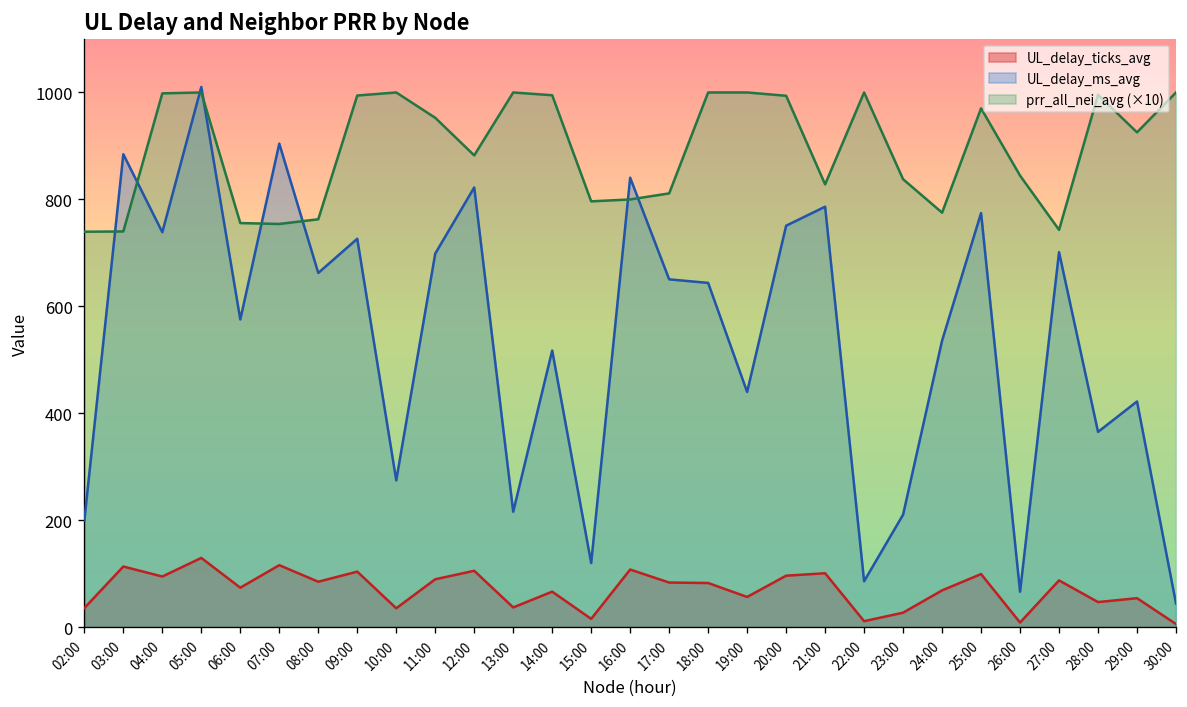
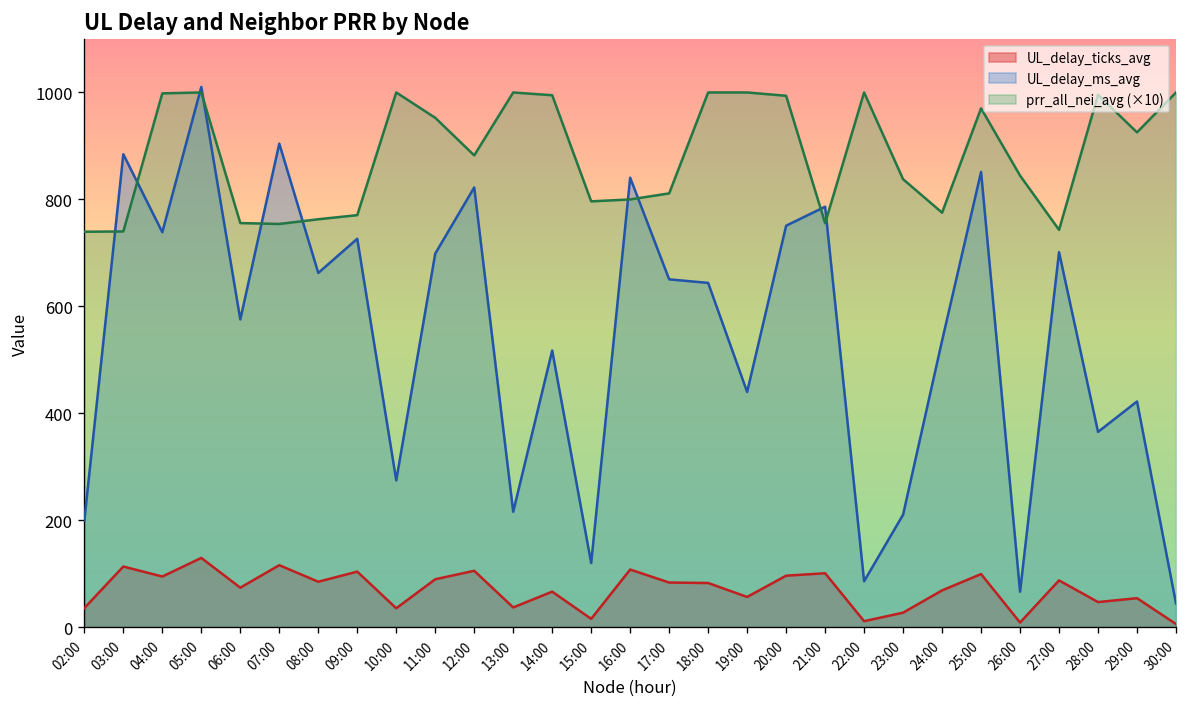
  {
    "UL_delay_ticks_avg": {
      "02:00": 40,
      "03:00": 110,
      "04:00": 90,
      "05:00": 130,
      "06:00": 70,
      "07:00": 120,
      "08:00": 80,
      "09:00": 100,
      "10:00": 40,
      "11:00": 90,
      "12:00": 110,
      "13:00": 40,
      "14:00": 70,
      "15:00": 20,
      "16:00": 110,
      "17:00": 80,
      "18:00": 80,
      "19:00": 60,
      "20:00": 100,
      "21:00": 100,
      "22:00": 10,
      "23:00": 30,
      "24:00": 70,
      "25:00": 100,
      "26:00": 10,
      "27:00": 90,
      "28:00": 50,
      "29:00": 50,
      "30:00": 10
    },
    "UL_delay_ms_avg": {
      "02:00": 200,
      "03:00": 880,
      "04:00": 740,
      "05:00": 1010,
      "06:00": 580,
      "07:00": 900,
      "08:00": 660,
      "09:00": 730,
      "10:00": 270,
      "11:00": 700,
      "12:00": 820,
      "13:00": 220,
      "14:00": 520,
      "15:00": 120,
      "16:00": 840,
      "17:00": 650,
      "18:00": 640,
      "19:00": 440,
      "20:00": 750,
      "21:00": 790,
      "22:00": 90,
      "23:00": 210,
      "24:00": 540,
-     "25:00": 770,
+     "25:00": 850,
      "26:00": 70,
      "27:00": 700,
      "28:00": 370,
      "29:00": 420,
      "30:00": 40
    },
    "prr_all_nei_avg (×10)": {
      "02:00": 740,
      "03:00": 740,
      "04:00": 1000,
      "05:00": 1000,
      "06:00": 760,
      "07:00": 750,
      "08:00": 760,
-     "09:00": 990,
+     "09:00": 770,
      "10:00": 1000,
      "11:00": 950,
      "12:00": 880,
      "13:00": 1000,
      "14:00": 990,
      "15:00": 800,
      "16:00": 800,
      "17:00": 810,
      "18:00": 1000,
      "19:00": 1000,
      "20:00": 990,
-     "21:00": 830,
+     "21:00": 760,
      "22:00": 1000,
      "23:00": 840,
      "24:00": 780,
      "25:00": 970,
      "26:00": 840,
      "27:00": 740,
      "29:00": 930,
      "30:00": 1000
    }
  }
